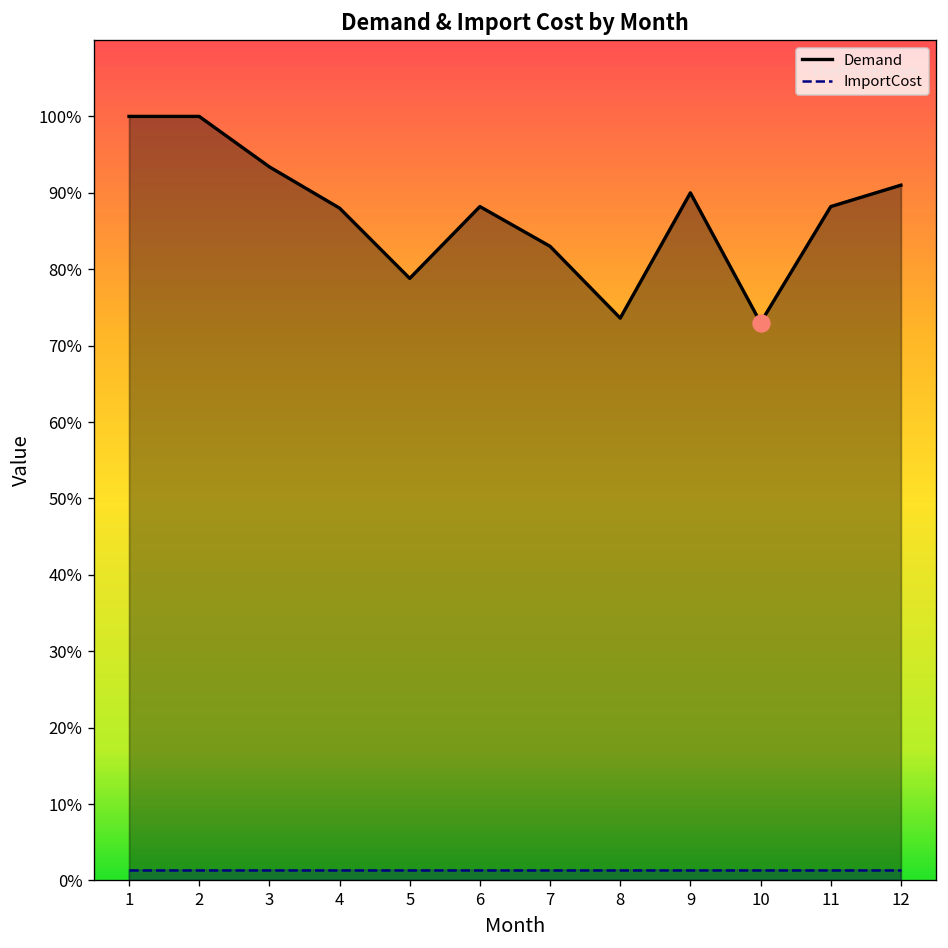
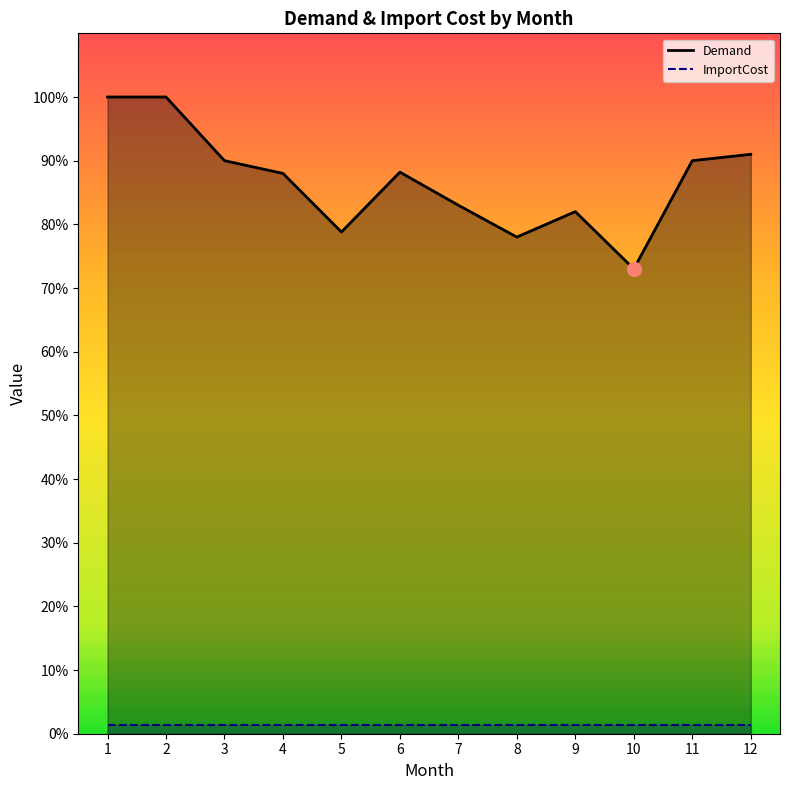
  {
    "Demand": {
      "1": "100%",
      "2": "100%",
-     "3": "93%",
+     "3": "90%",
      "4": "88%",
      "5": "79%",
      "6": "88%",
      "7": "83%",
-     "8": "74%",
-     "9": "90%",
-     "11": "88%",
+     "8": "78%",
+     "9": "82%",
+     "11": "90%",
      "12": "91%"
    },
    "ImportCost": {
      "1": "1%",
      "2": "1%",
      "3": "1%",
      "4": "1%",
      "5": "1%",
      "6": "1%",
      "7": "1%",
      "8": "1%",
      "9": "1%",
      "10": "1%",
      "11": "1%",
      "12": "1%"
    }
  }
